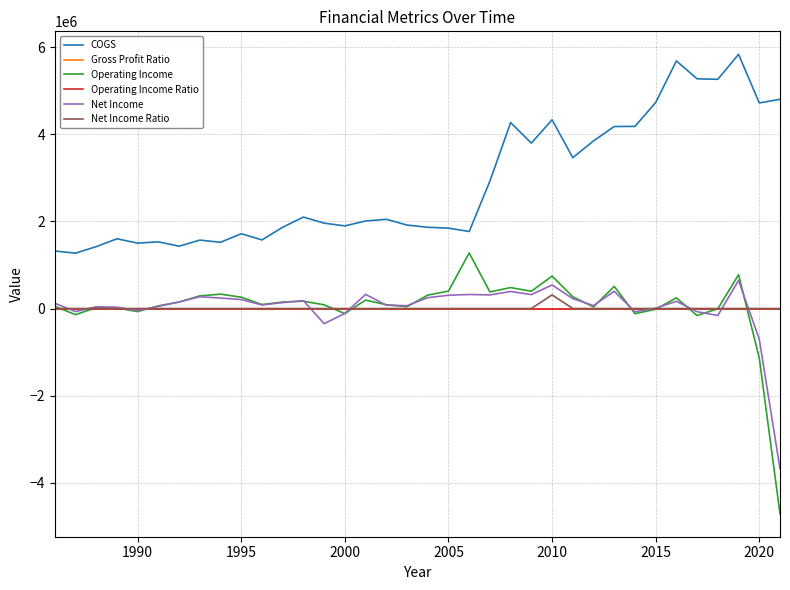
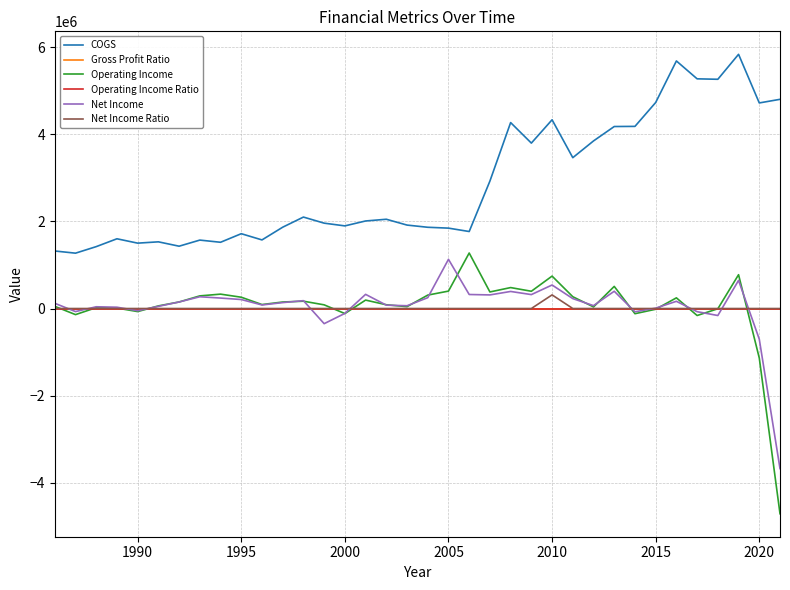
  {
    "COGS": {
      "1990": 1500000,
      "1995": 1700000,
      "2000": 1900000,
      "2005": 1800000,
      "2010": 4300000,
      "2015": 4700000,
      "2020": 4700000
    },
    "Operating Income Ratio": {
      "2010": 0
    },
    "Operating Income": {
      "2005": 400000,
      "2010": 700000,
      "2020": -1100000
    },
    "Net Income": {
-     "2005": 300000,
+     "2005": 1100000,
      "2010": 500000,
      "2020": -700000
    },
    "Net Income Ratio": {
      "2010": 300000
    }
  }
